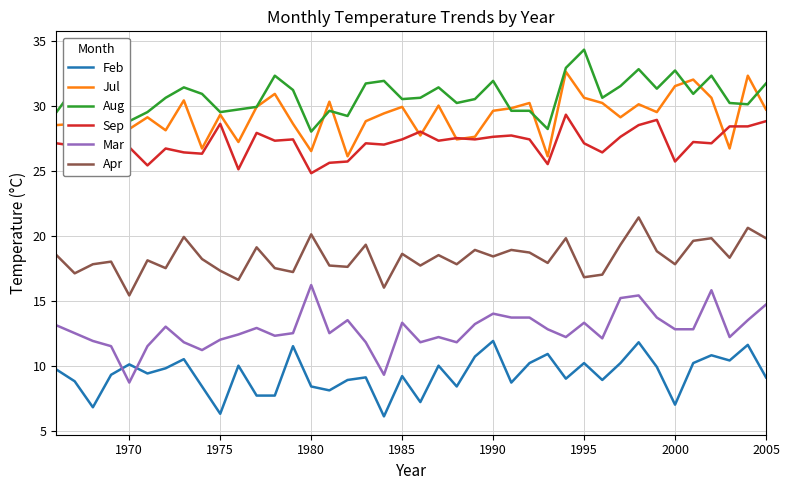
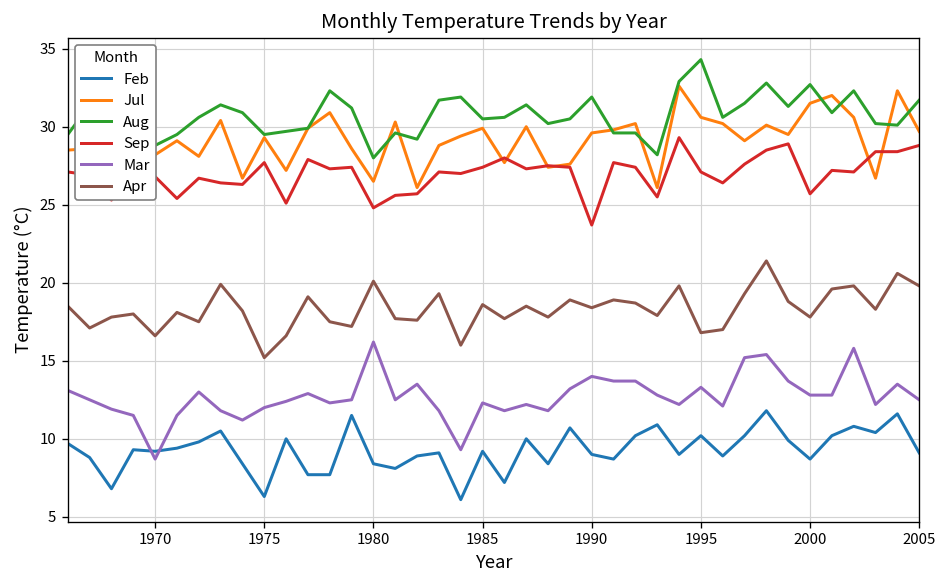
  {
    "Feb": {
-     "1970": 10.1,
+     "1970": 9.2,
      "1975": 6.3,
      "1980": 8.4,
      "1985": 9.2,
-     "1990": 11.9,
+     "1990": 9.0,
      "1995": 10.2,
-     "2000": 7.0,
+     "2000": 8.7,
      "2005": 9.1
    },
    "Jul": {
      "1975": 29.3,
      "1980": 26.5,
      "1985": 29.9,
      "1990": 29.6,
      "1995": 30.6,
      "2000": 31.5,
      "2005": 29.7
    },
    "Aug": {
      "1975": 29.5,
      "1980": 28.0,
      "1985": 30.5,
      "1990": 31.9,
      "1995": 34.3,
      "2000": 32.7,
      "2005": 31.7
    },
    "Sep": {
-     "1975": 28.6,
+     "1975": 27.7,
      "1980": 24.8,
      "1985": 27.4,
-     "1990": 27.6,
+     "1990": 23.7,
      "1995": 27.1,
      "2000": 25.7,
      "2005": 28.8
    },
    "Mar": {
      "1970": 8.7,
      "1975": 12.0,
      "1980": 16.2,
-     "1985": 13.3,
+     "1985": 12.3,
      "1990": 14.0,
      "1995": 13.3,
      "2000": 12.8,
-     "2005": 14.7
+     "2005": 12.5
    },
    "Apr": {
-     "1970": 15.4,
-     "1975": 17.3,
+     "1970": 16.6,
+     "1975": 15.2,
      "1980": 20.1,
      "1985": 18.6,
      "1990": 18.4,
      "1995": 16.8,
      "2000": 17.8,
      "2005": 19.8
    }
  }
